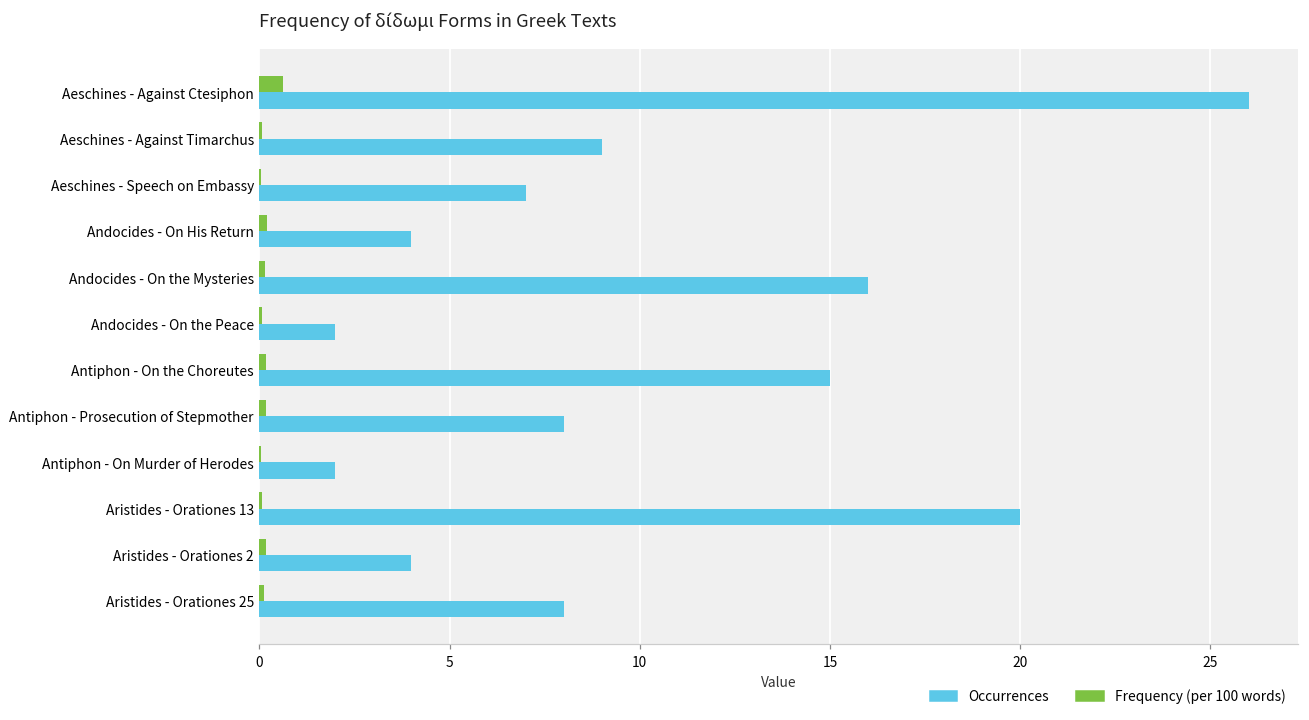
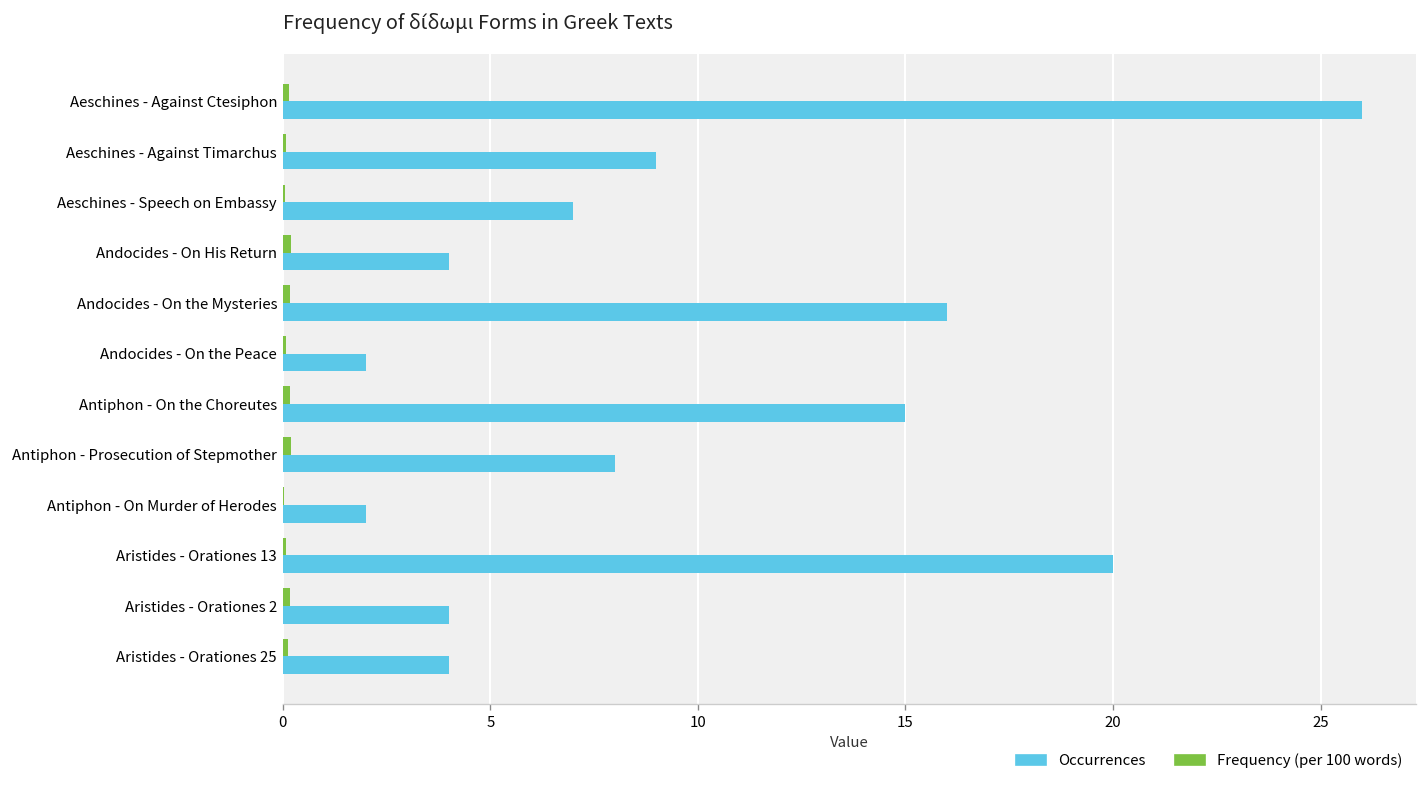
  {
    "Occurrences": {
      "Aeschines - Against Ctesiphon": 26,
      "Aeschines - Against Timarchus": 9,
      "Aeschines - Speech on Embassy": 7,
      "Andocides - On His Return": 4,
      "Andocides - On the Mysteries": 16,
      "Andocides - On the Peace": 2,
      "Antiphon - On the Choreutes": 15,
      "Antiphon - Prosecution of Stepmother": 8,
      "Antiphon - On Murder of Herodes": 2,
      "Aristides - Orationes 13": 20,
      "Aristides - Orationes 2": 4,
-     "Aristides - Orationes 25": 8
+     "Aristides - Orationes 25": 4
    },
    "Frequency (per 100 words)": {
-     "Aeschines - Against Ctesiphon": 0.6,
+     "Aeschines - Against Ctesiphon": 0.1,
      "Andocides - On His Return": 0.2,
      "Andocides - On the Mysteries": 0.2,
      "Andocides - On the Peace": 0.1,
      "Antiphon - On the Choreutes": 0.2,
      "Antiphon - Prosecution of Stepmother": 0.2,
      "Aristides - Orationes 2": 0.2,
      "Aristides - Orationes 25": 0.1
    }
  }
